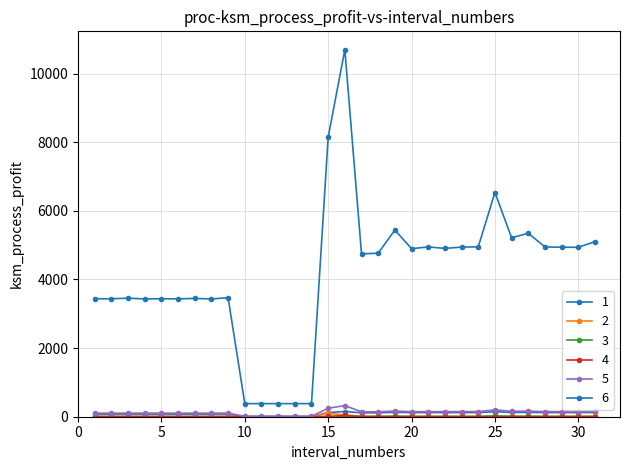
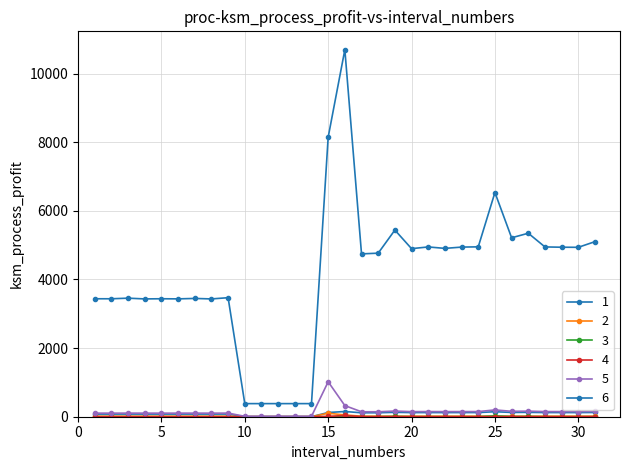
  {
    "5": {
-     "15": 200
+     "15": 1000
    }
  }
